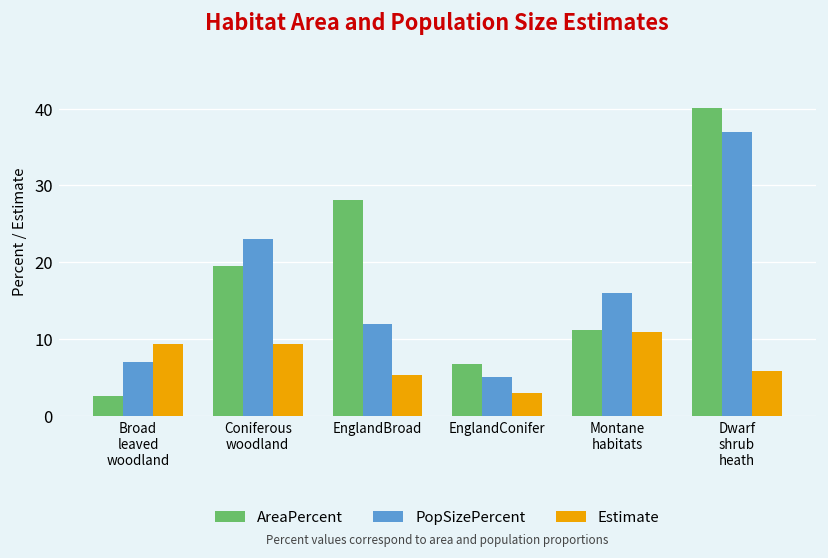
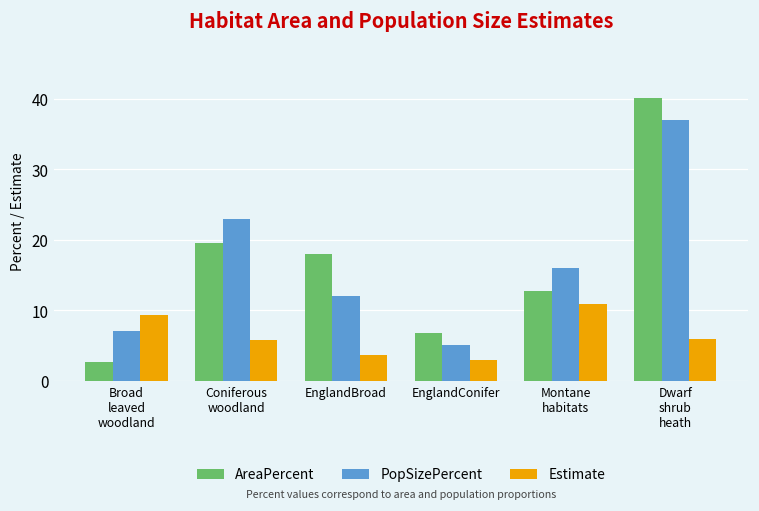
  {
    "AreaPercent": {
      "Broad leaved woodland": 3,
      "Coniferous woodland": 20,
-     "EnglandBroad": 28,
+     "EnglandBroad": 18,
      "EnglandConifer": 7,
-     "Montane habitats": 11,
+     "Montane habitats": 13,
      "Dwarf shrub heath": 40
    },
    "PopSizePercent": {
      "Broad leaved woodland": 7,
      "Coniferous woodland": 23,
      "EnglandBroad": 12,
      "EnglandConifer": 5,
      "Montane habitats": 16,
      "Dwarf shrub heath": 37
    },
    "Estimate": {
      "Broad leaved woodland": 9,
-     "Coniferous woodland": 9,
-     "EnglandBroad": 5,
+     "Coniferous woodland": 6,
+     "EnglandBroad": 4,
      "EnglandConifer": 3,
      "Montane habitats": 11,
      "Dwarf shrub heath": 6
    }
  }
